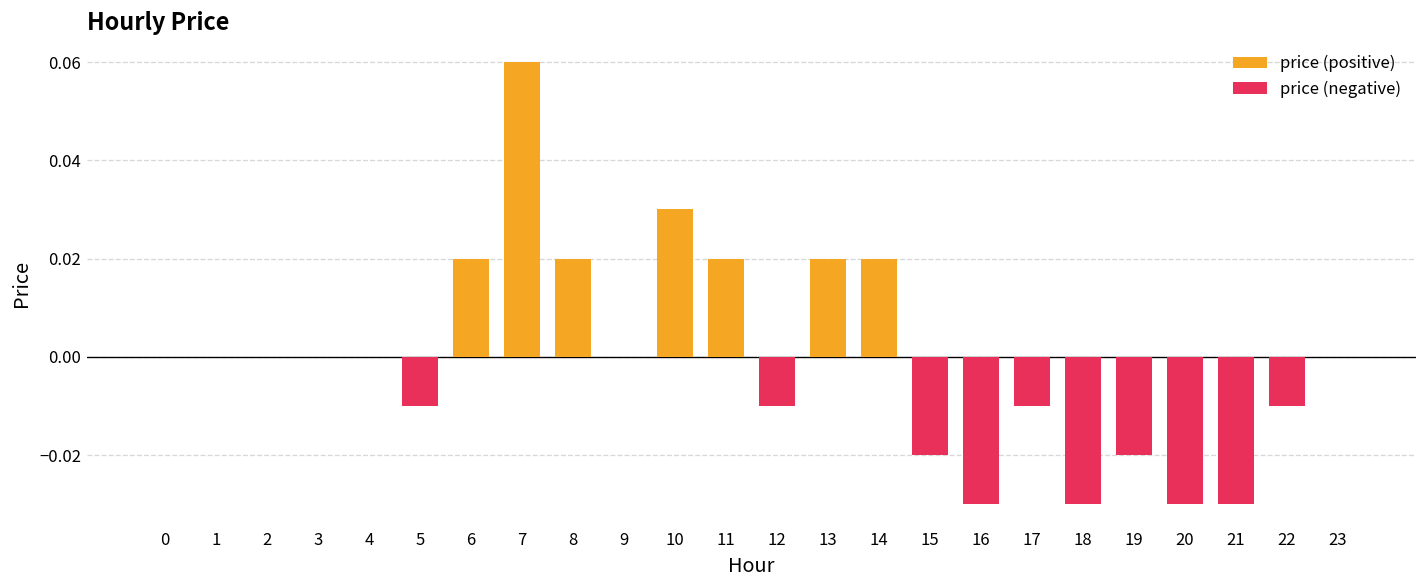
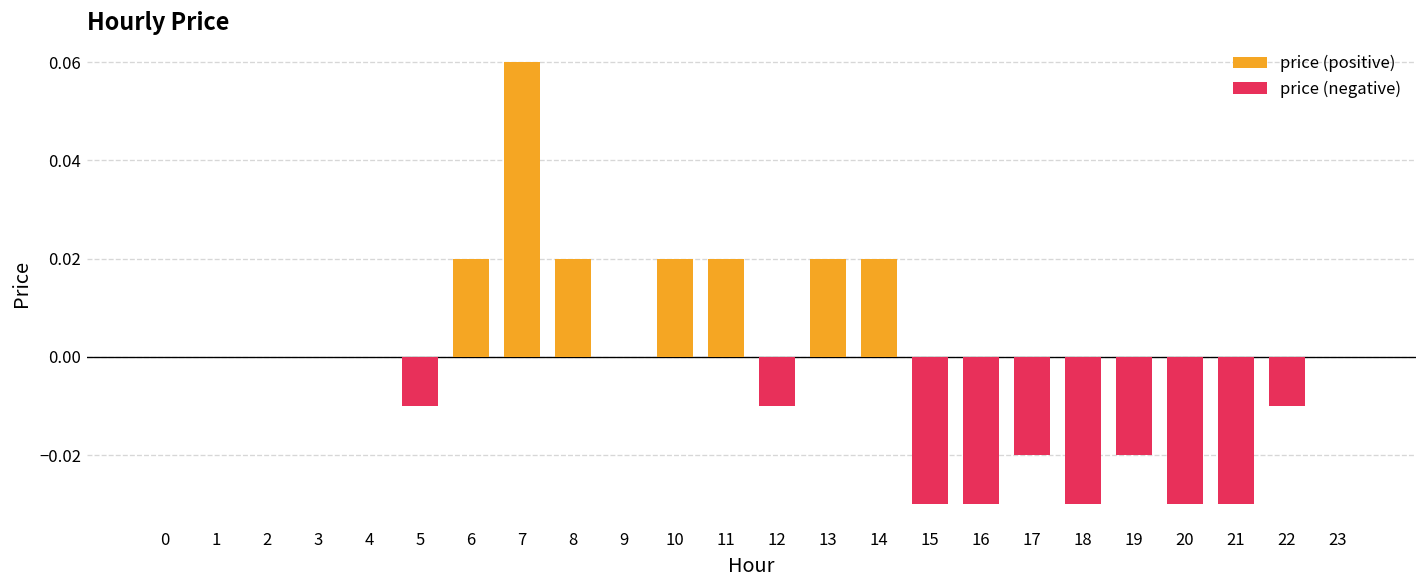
  {
    "price (positive)": {
      "0": 0.00,
      "1": 0.00,
      "2": 0.00,
      "3": 0.00,
      "4": 0.00,
      "6": 0.02,
      "7": 0.06,
      "8": 0.02,
      "9": 0.00,
-     "10": 0.03,
+     "10": 0.02,
      "11": 0.02,
      "13": 0.02,
      "14": 0.02,
      "23": 0.00
    },
    "price (negative)": {
      "5": -0.01,
      "12": -0.01,
-     "15": -0.02,
+     "15": -0.03,
      "16": -0.03,
-     "17": -0.01,
+     "17": -0.02,
      "18": -0.03,
      "19": -0.02,
      "20": -0.03,
      "21": -0.03,
      "22": -0.01
    }
  }
